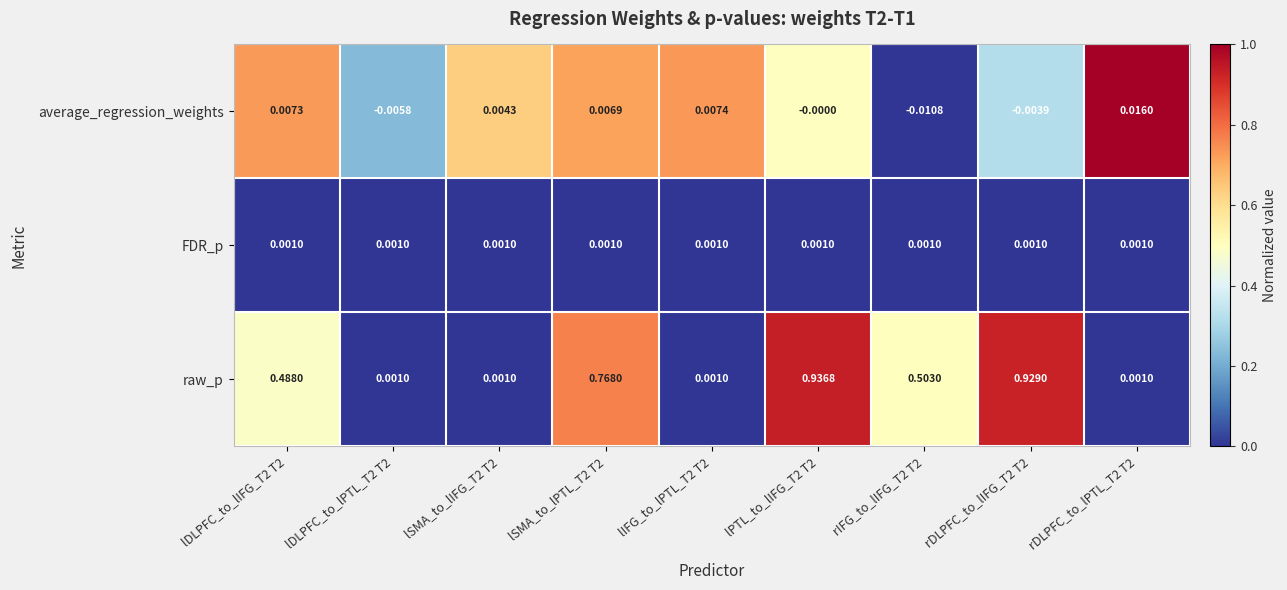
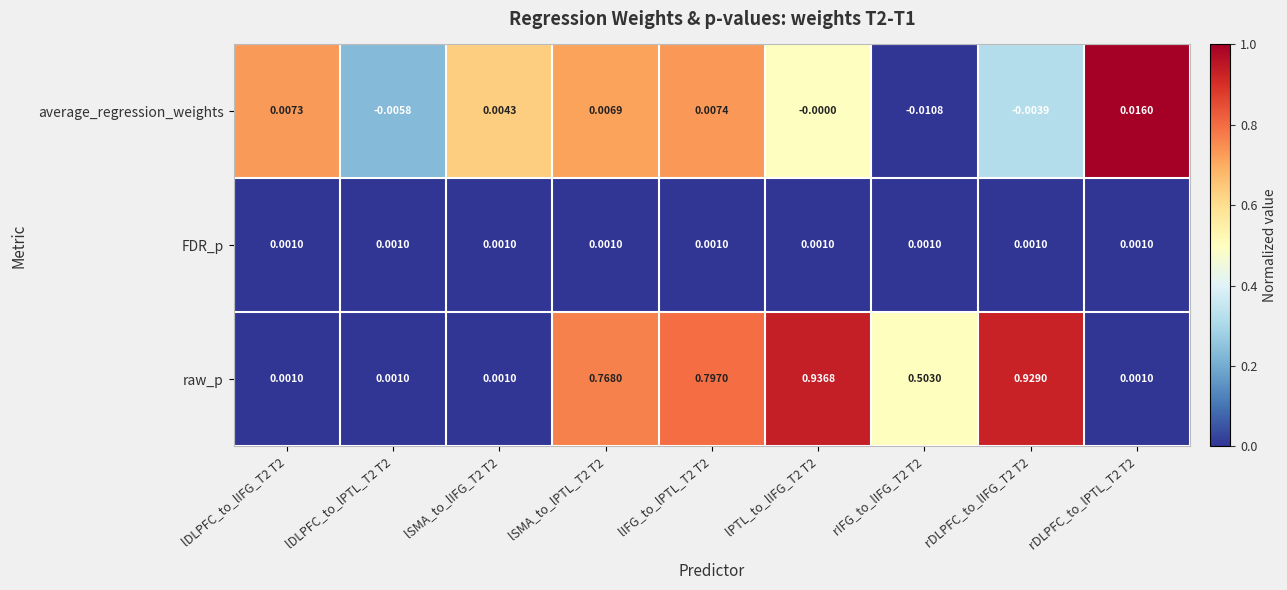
  {
    "average_regression_weights": {
      "lDLPFC_to_lIFG_T2 T2": 0.0073,
      "lDLPFC_to_lPTL_T2 T2": -0.0058,
      "lSMA_to_lIFG_T2 T2": 0.0043,
      "lSMA_to_lPTL_T2 T2": 0.0069,
      "lIFG_to_lPTL_T2 T2": 0.0074,
      "lPTL_to_lIFG_T2 T2": -0.0000,
      "rIFG_to_lIFG_T2 T2": -0.0108,
      "rDLPFC_to_lIFG_T2 T2": -0.0039,
      "rDLPFC_to_lPTL_T2 T2": 0.0160
    },
    "FDR_p": {
      "lDLPFC_to_lIFG_T2 T2": 0.0010,
      "lDLPFC_to_lPTL_T2 T2": 0.0010,
      "lSMA_to_lIFG_T2 T2": 0.0010,
      "lSMA_to_lPTL_T2 T2": 0.0010,
      "lIFG_to_lPTL_T2 T2": 0.0010,
      "lPTL_to_lIFG_T2 T2": 0.0010,
      "rIFG_to_lIFG_T2 T2": 0.0010,
      "rDLPFC_to_lIFG_T2 T2": 0.0010,
      "rDLPFC_to_lPTL_T2 T2": 0.0010
    },
    "raw_p": {
-     "lDLPFC_to_lIFG_T2 T2": 0.4880,
+     "lDLPFC_to_lIFG_T2 T2": 0.0010,
      "lDLPFC_to_lPTL_T2 T2": 0.0010,
      "lSMA_to_lIFG_T2 T2": 0.0010,
      "lSMA_to_lPTL_T2 T2": 0.7680,
-     "lIFG_to_lPTL_T2 T2": 0.0010,
+     "lIFG_to_lPTL_T2 T2": 0.7970,
      "lPTL_to_lIFG_T2 T2": 0.9368,
      "rIFG_to_lIFG_T2 T2": 0.5030,
      "rDLPFC_to_lIFG_T2 T2": 0.9290,
      "rDLPFC_to_lPTL_T2 T2": 0.0010
    }
  }
